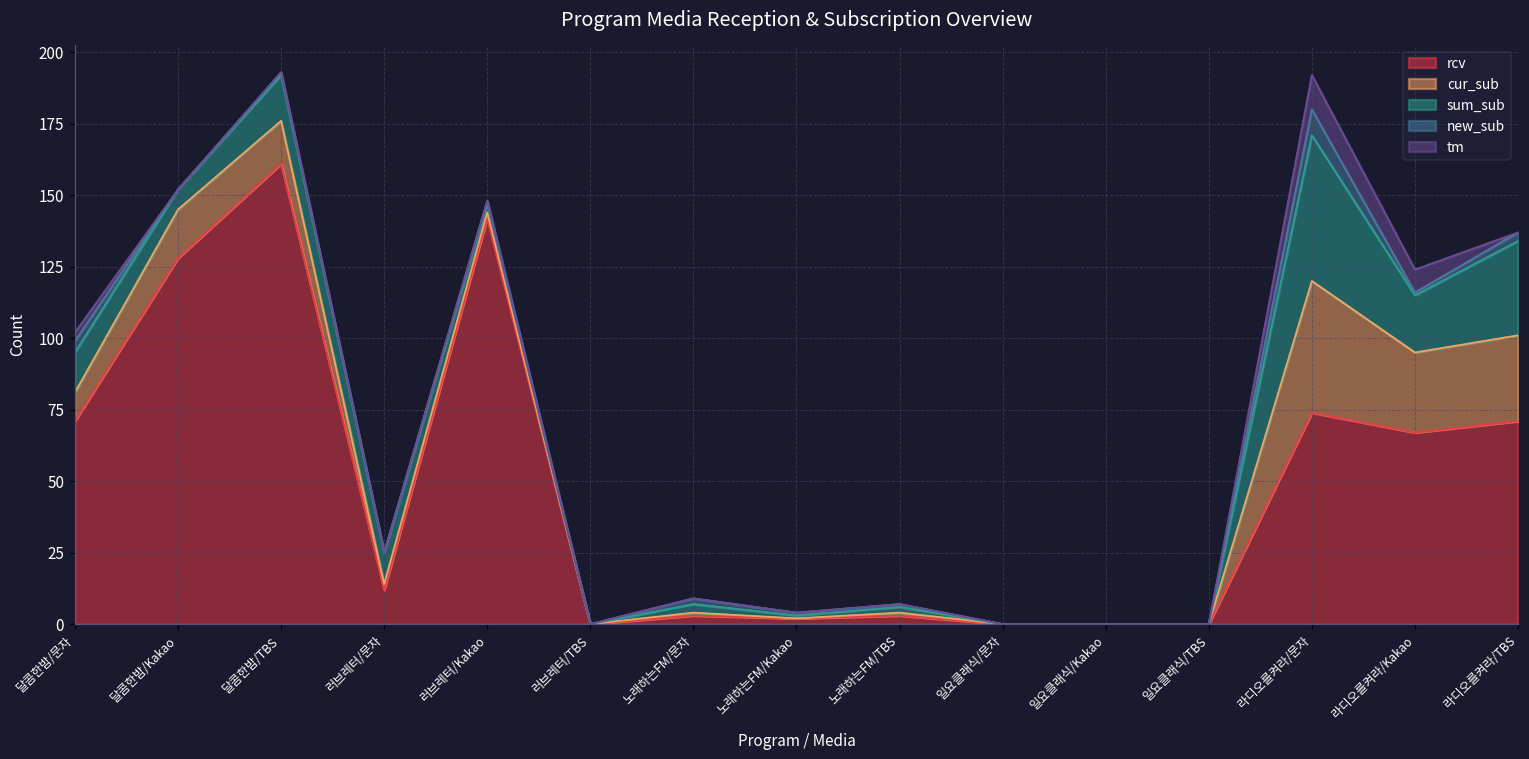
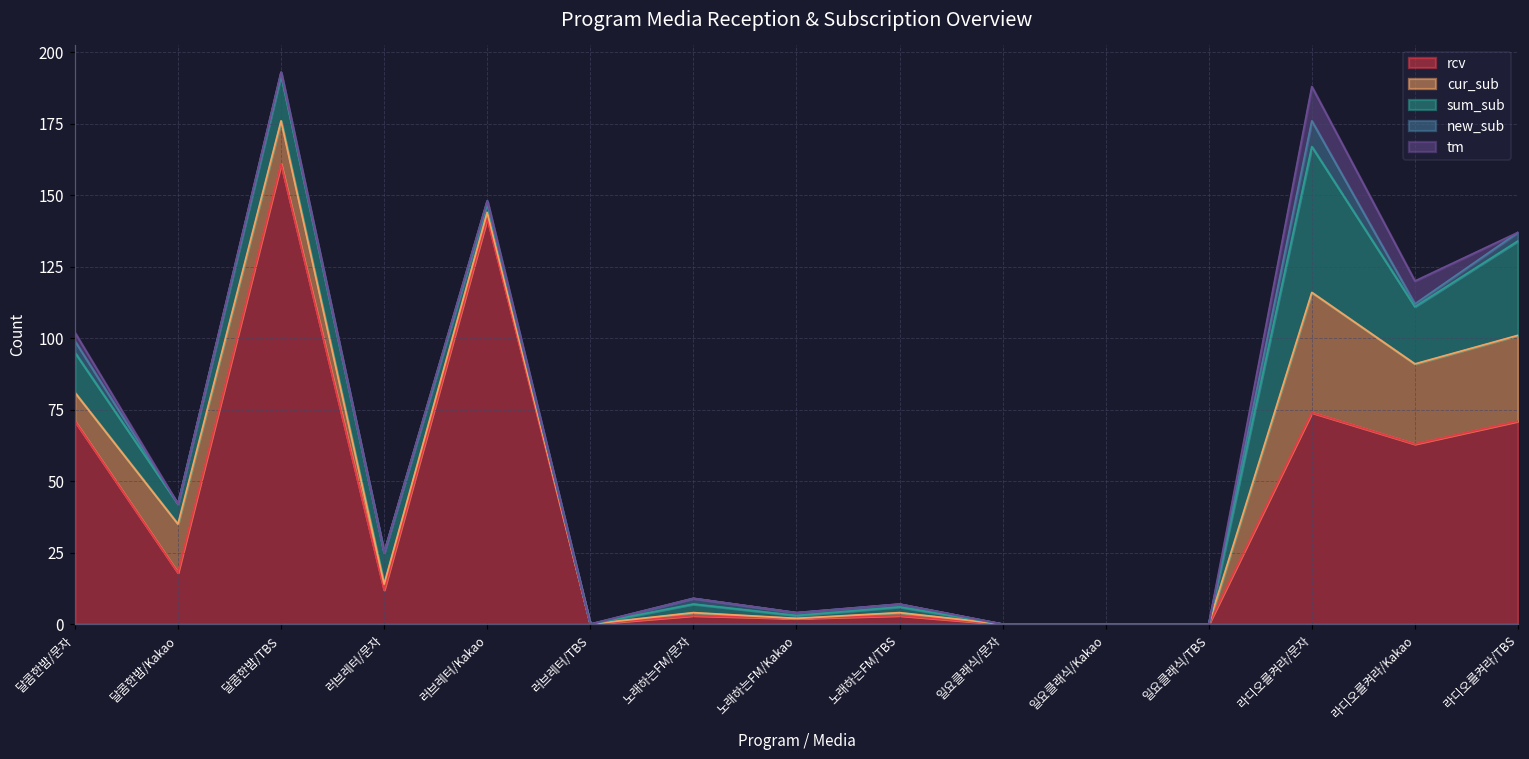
  {
    "rcv": {
      "달콤한밤/문자": 71,
-     "달콤한밤/Kakao": 128,
+     "달콤한밤/Kakao": 18,
      "달콤한밤/TBS": 161,
      "러브레터/문자": 12,
      "러브레터/Kakao": 142,
      "노래하는FM/문자": 3,
      "노래하는FM/TBS": 3,
      "라디오를켜라/문자": 74,
-     "라디오를켜라/Kakao": 67,
+     "라디오를켜라/Kakao": 63,
      "라디오를켜라/TBS": 71
    },
    "cur_sub": {
      "달콤한밤/문자": 10,
      "달콤한밤/Kakao": 17,
      "달콤한밤/TBS": 15,
      "러브레터/문자": 2,
      "러브레터/Kakao": 2,
      "노래하는FM/문자": 1,
      "노래하는FM/TBS": 1,
-     "라디오를켜라/문자": 46,
+     "라디오를켜라/문자": 42,
      "라디오를켜라/Kakao": 28,
      "라디오를켜라/TBS": 30
    }
  }
